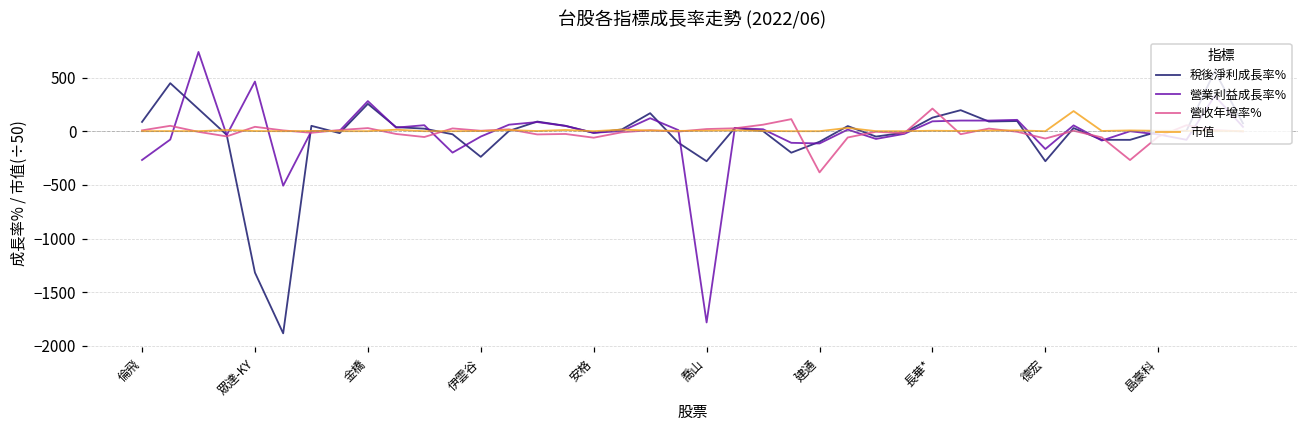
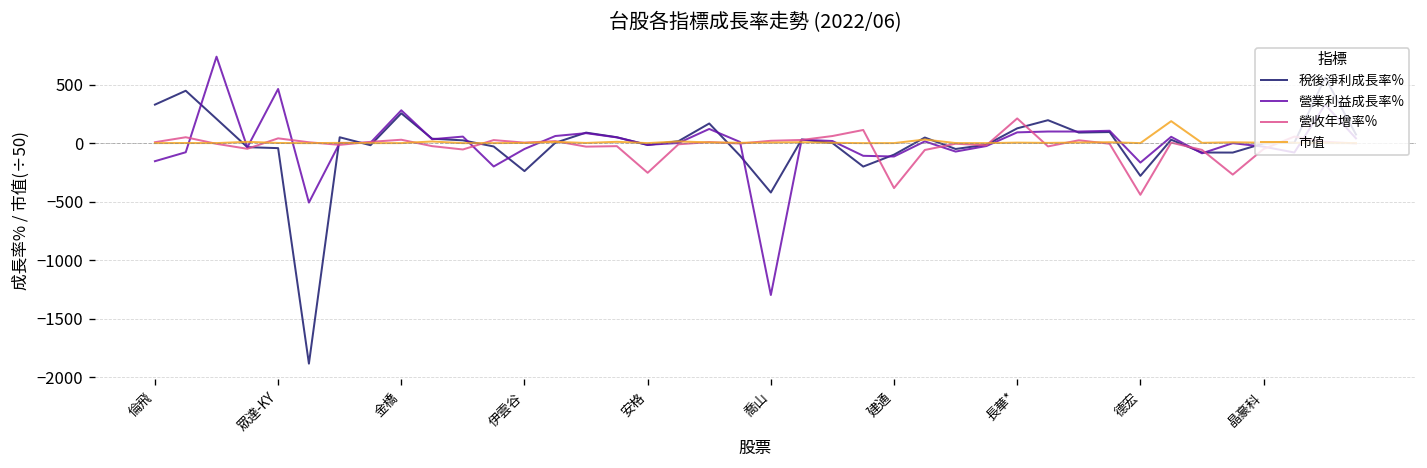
  {
    "稅後淨利成長率%": {
-     "倫飛": 100,
-     "眾達-KY": -1300,
+     "倫飛": 300,
+     "眾達-KY": 0,
      "伊雲谷": -200,
-     "喬山": -300,
+     "喬山": -400,
      "長華*": 100,
      "德宏": -300
    },
    "營業利益成長率%": {
-     "倫飛": -300,
+     "倫飛": -200,
      "眾達-KY": 500,
      "伊雲谷": 0,
-     "喬山": -1800,
+     "喬山": -1300,
      "長華*": 100,
      "德宏": -200
    },
    "營收年增率%": {
      "眾達-KY": 0,
      "金橋": 0,
-     "安格": -100,
+     "安格": -300,
      "建通": -400,
      "長華*": 200,
-     "德宏": -100
+     "德宏": -400
    },
    "市值": {
      "眾達-KY": 0,
      "金橋": 0,
      "建通": 0,
      "長華*": 0,
      "德宏": 0
    }
  }
